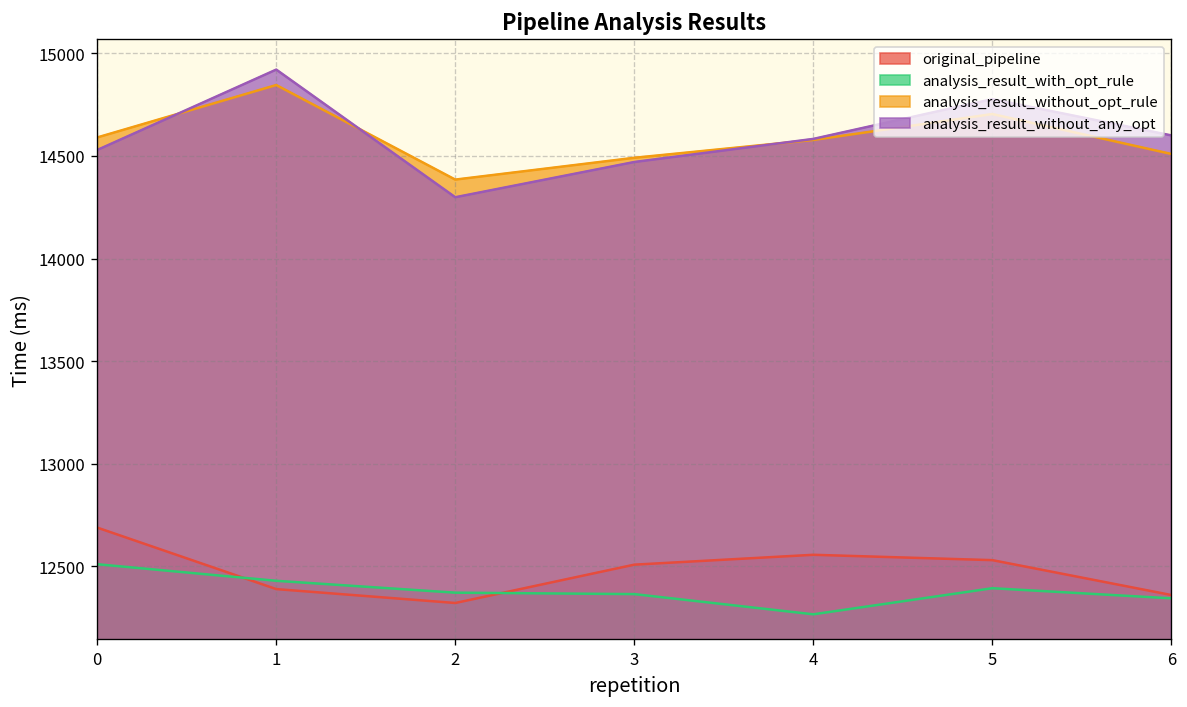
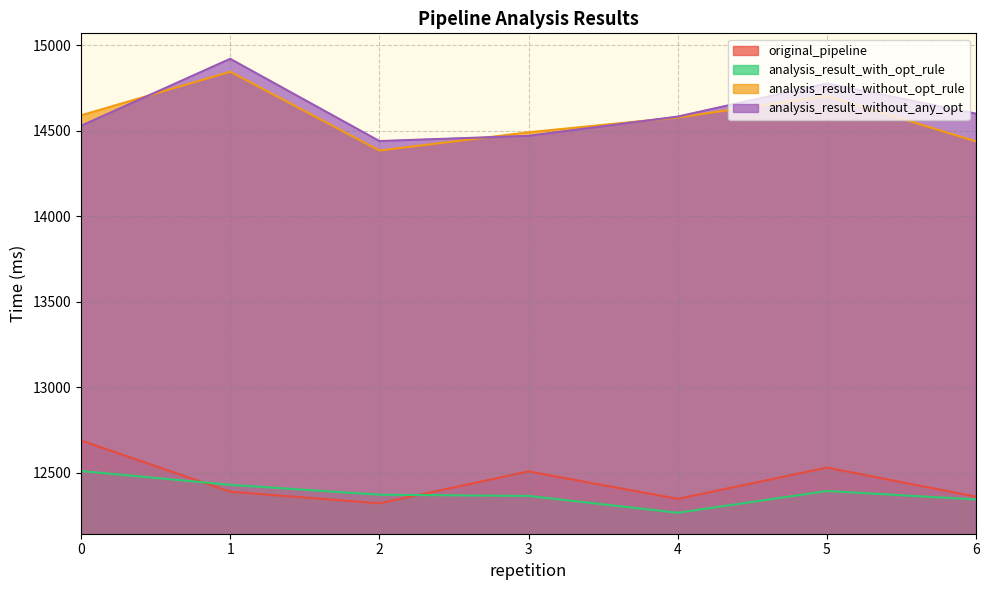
  {
    "original_pipeline": {
      "0": 12690,
      "1": 12390,
      "2": 12320,
      "3": 12510,
-     "4": 12560,
+     "4": 12350,
      "5": 12530,
      "6": 12360
    },
    "analysis_result_with_opt_rule": {
      "0": 12510,
      "1": 12430,
      "2": 12370,
      "3": 12360,
      "4": 12270,
      "5": 12390,
      "6": 12340
    },
    "analysis_result_without_opt_rule": {
      "0": 14590,
      "1": 14850,
      "2": 14380,
      "3": 14490,
-     "6": 14510
+     "6": 14440
    },
    "analysis_result_without_any_opt": {
      "0": 14530,
      "1": 14920,
-     "2": 14300,
+     "2": 14440,
      "3": 14470,
      "6": 14600
    }
  }
